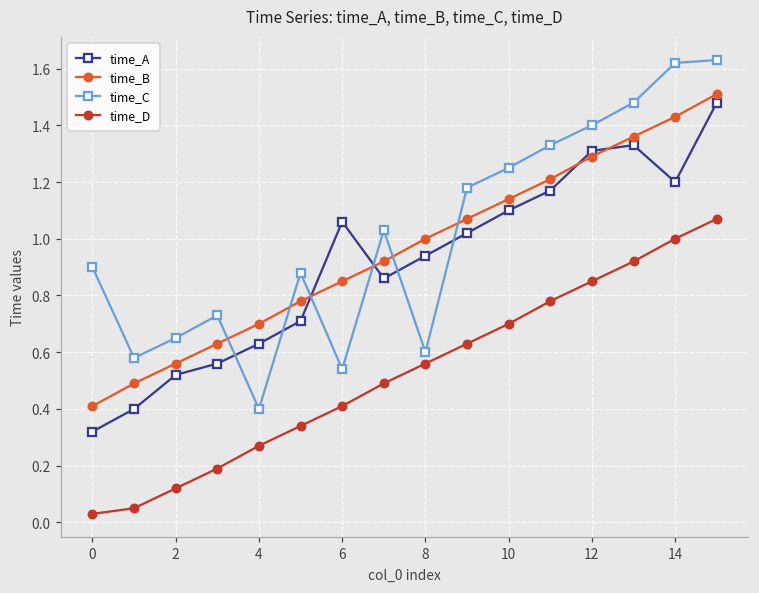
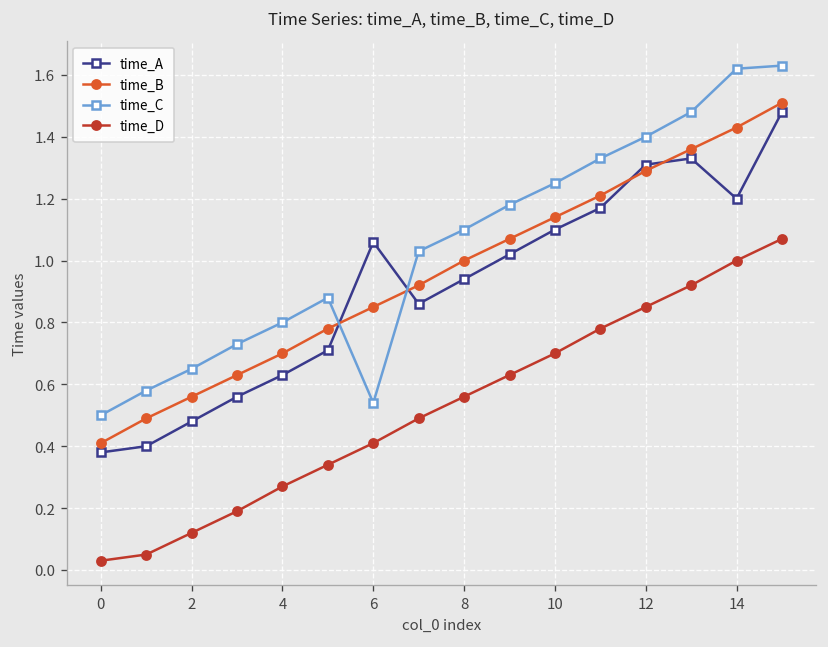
  {
    "time_A": {
-     "0": 0.32,
-     "2": 0.52,
+     "0": 0.38,
+     "2": 0.48,
      "4": 0.63,
      "6": 1.06,
      "8": 0.94,
      "10": 1.10,
      "12": 1.31,
      "14": 1.20
    },
    "time_C": {
-     "0": 0.9,
+     "0": 0.5,
      "2": 0.65,
-     "4": 0.4,
+     "4": 0.8,
      "6": 0.54,
-     "8": 0.6,
+     "8": 1.1,
      "10": 1.25,
      "12": 1.4,
      "14": 1.62
    }
  }
